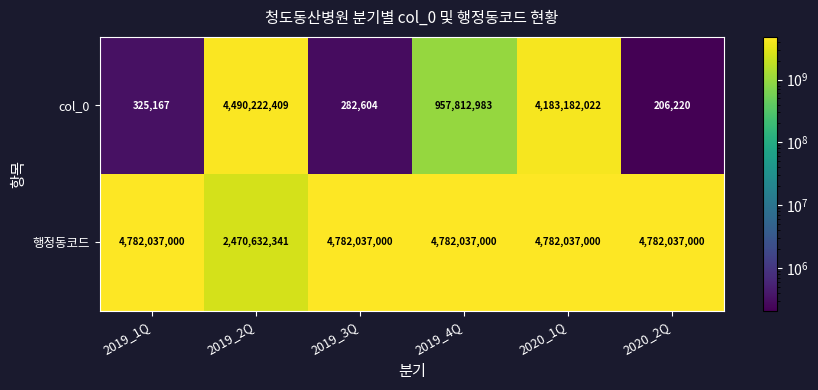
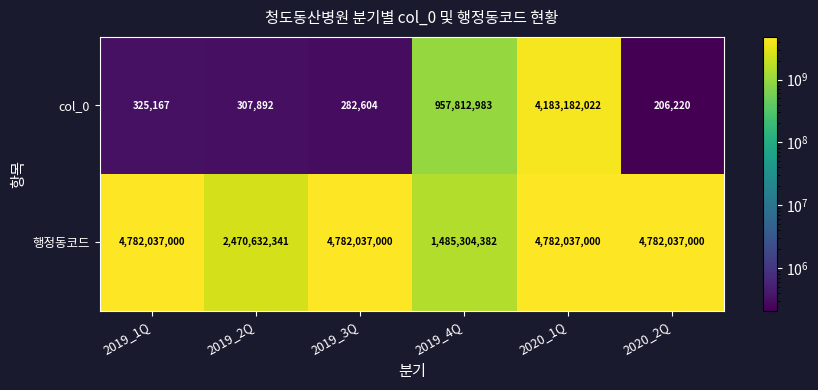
  {
    "col_0": {
      "2019_1Q": "325,167",
-     "2019_2Q": "4,490,222,409",
+     "2019_2Q": "307,892",
      "2019_3Q": "282,604",
      "2019_4Q": "957,812,983",
      "2020_1Q": "4,183,182,022",
      "2020_2Q": "206,220"
    },
    "행정동코드": {
      "2019_1Q": "4,782,037,000",
      "2019_2Q": "2,470,632,341",
      "2019_3Q": "4,782,037,000",
-     "2019_4Q": "4,782,037,000",
+     "2019_4Q": "1,485,304,382",
      "2020_1Q": "4,782,037,000",
      "2020_2Q": "4,782,037,000"
    }
  }
